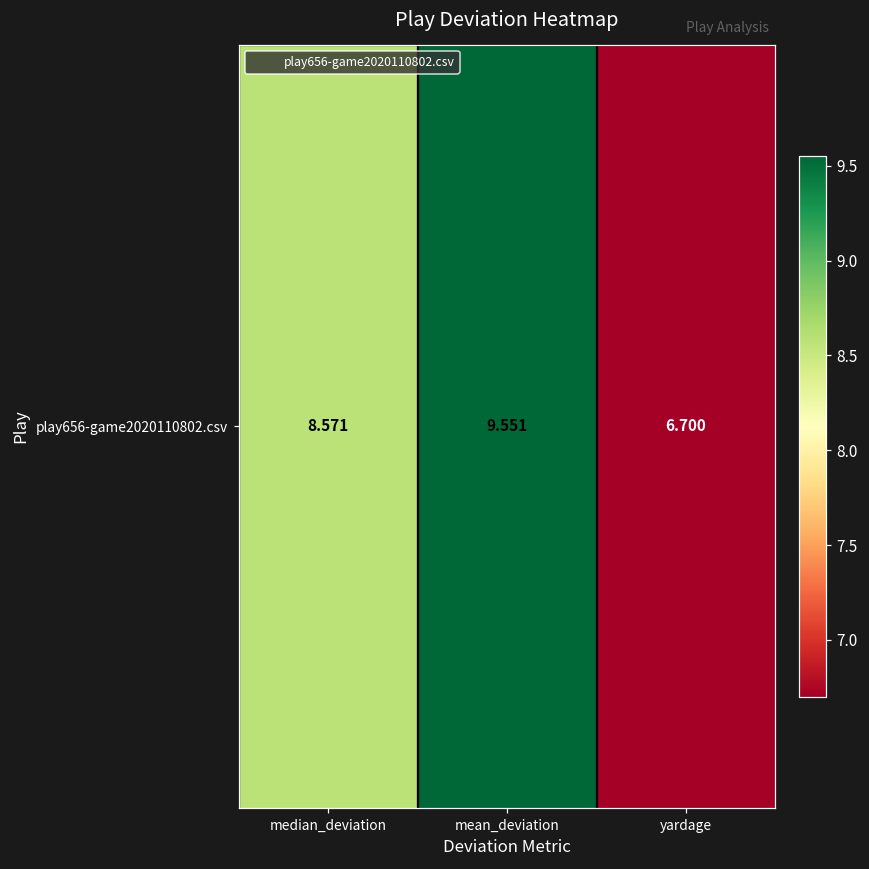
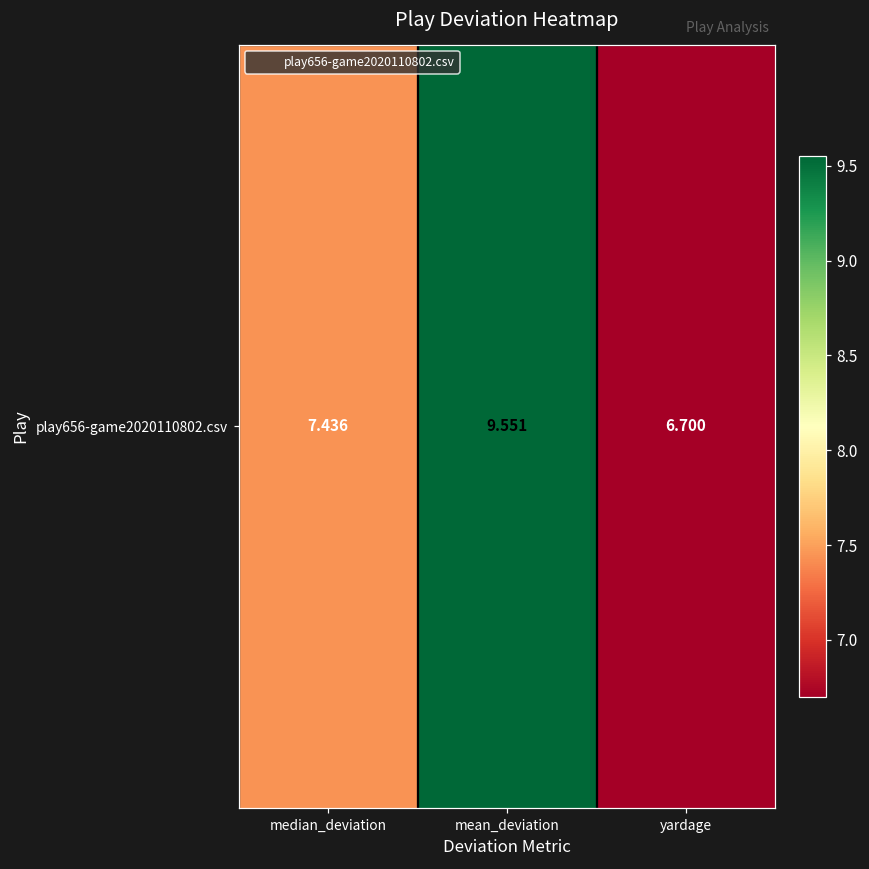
  {
    "play656-game2020110802.csv": {
-     "median_deviation": 8.571,
+     "median_deviation": 7.436,
      "mean_deviation": 9.551,
      "yardage": 6.700
    }
  }
